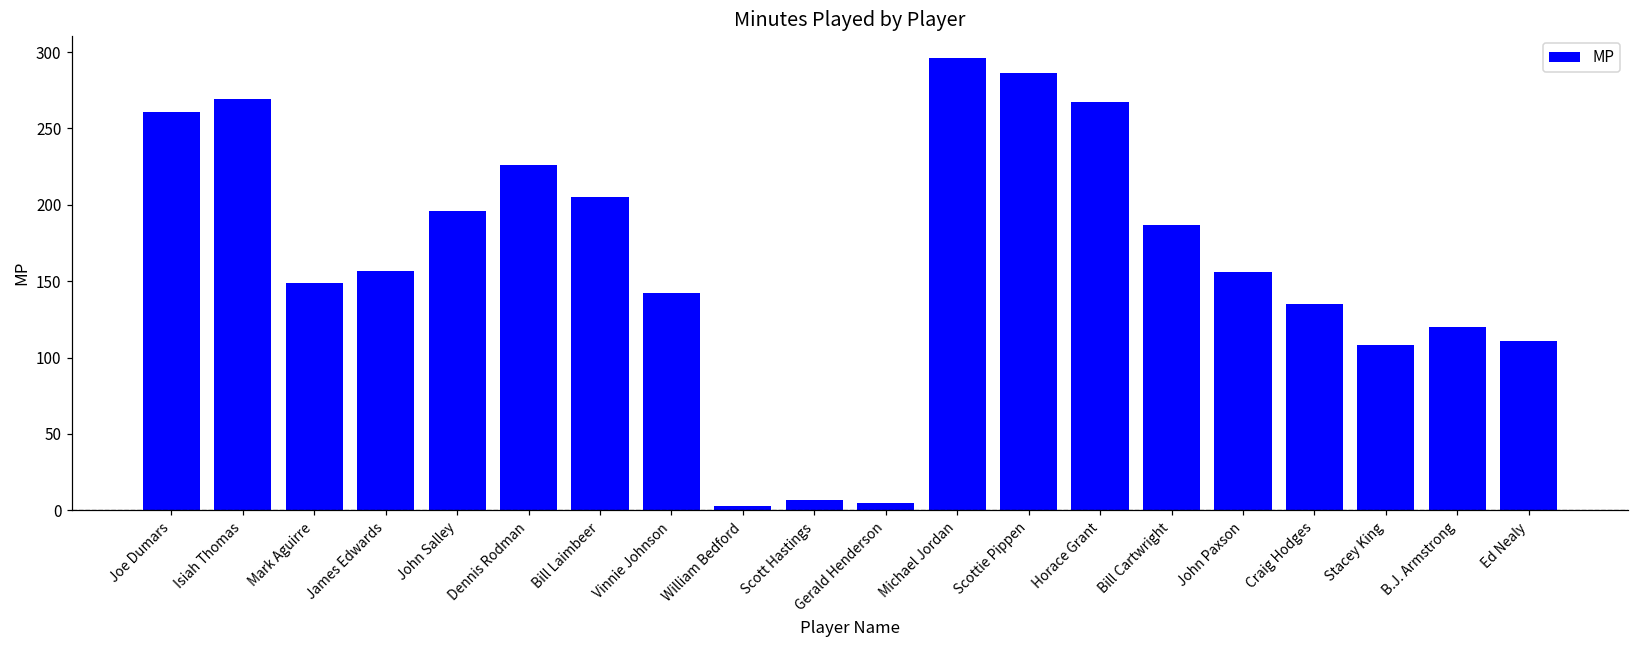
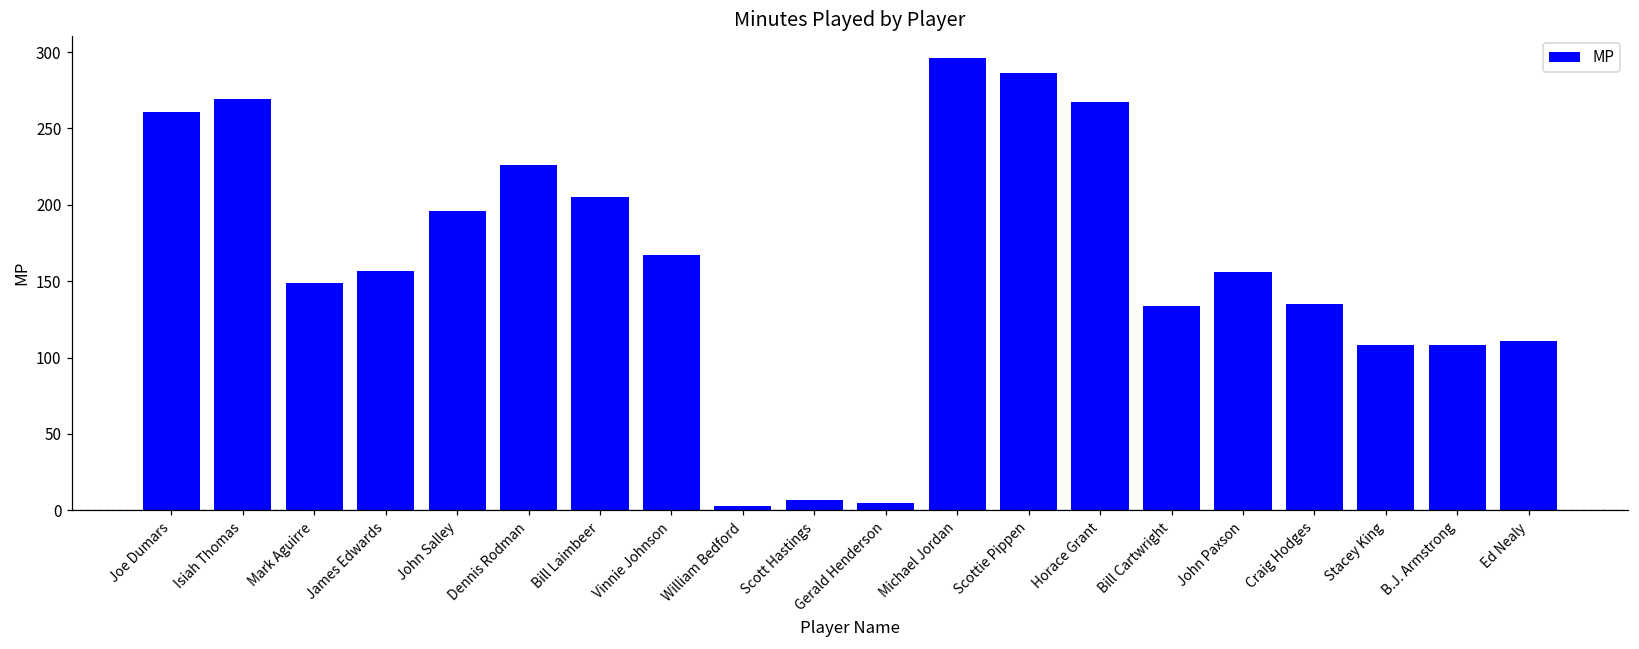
  {
    "Joe Dumars": 261,
    "Isiah Thomas": 269,
    "Mark Aguirre": 149,
    "James Edwards": 157,
    "John Salley": 196,
    "Dennis Rodman": 226,
    "Bill Laimbeer": 205,
-   "Vinnie Johnson": 142,
+   "Vinnie Johnson": 167,
    "William Bedford": 3,
    "Scott Hastings": 7,
    "Gerald Henderson": 5,
    "Michael Jordan": 296,
    "Scottie Pippen": 286,
    "Horace Grant": 267,
-   "Bill Cartwright": 187,
+   "Bill Cartwright": 134,
    "John Paxson": 156,
    "Craig Hodges": 135,
    "Stacey King": 108,
-   "B.J. Armstrong": 120,
+   "B.J. Armstrong": 108,
    "Ed Nealy": 111
  }
